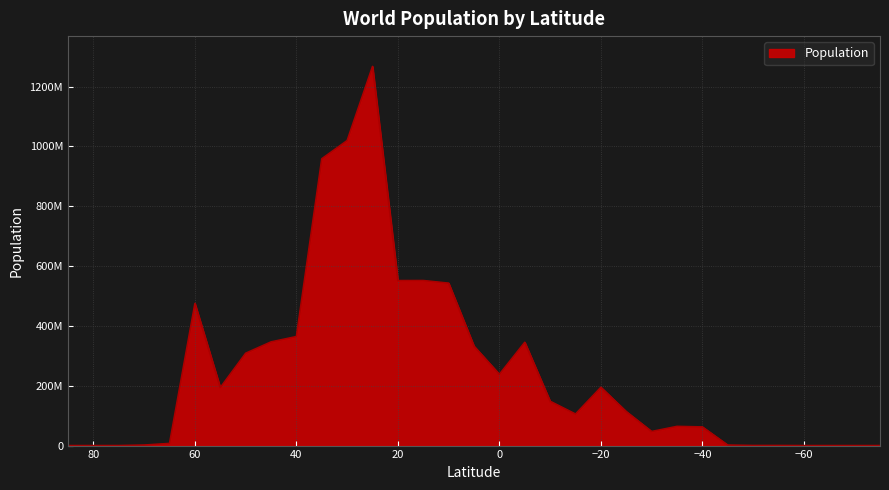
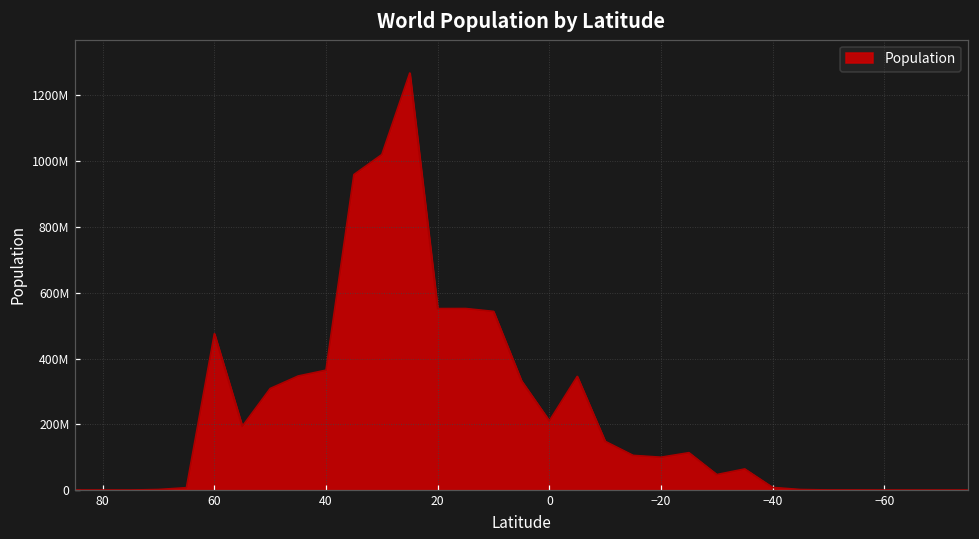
  {
    "80": 0,
    "60": 480000000,
    "40": 360000000,
    "20": 550000000,
-   "0": 240000000,
-   "−20": 190000000,
-   "−40": 60000000,
+   "0": 210000000,
+   "−20": 100000000,
+   "−40": 10000000,
    "−60": 0
  }
